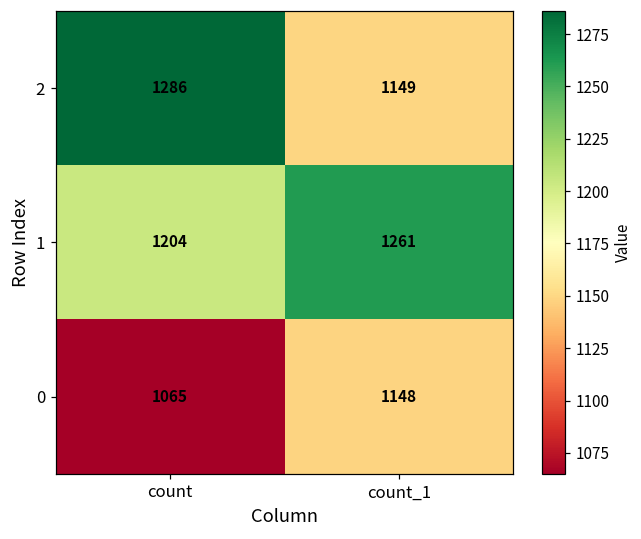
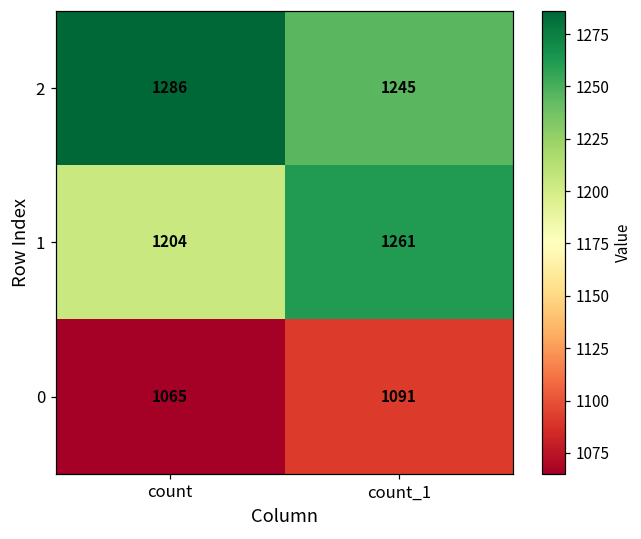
  {
    "2": {
      "count": 1286,
-     "count_1": 1149
+     "count_1": 1245
    },
    "1": {
      "count": 1204,
      "count_1": 1261
    },
    "0": {
      "count": 1065,
-     "count_1": 1148
+     "count_1": 1091
    }
  }
